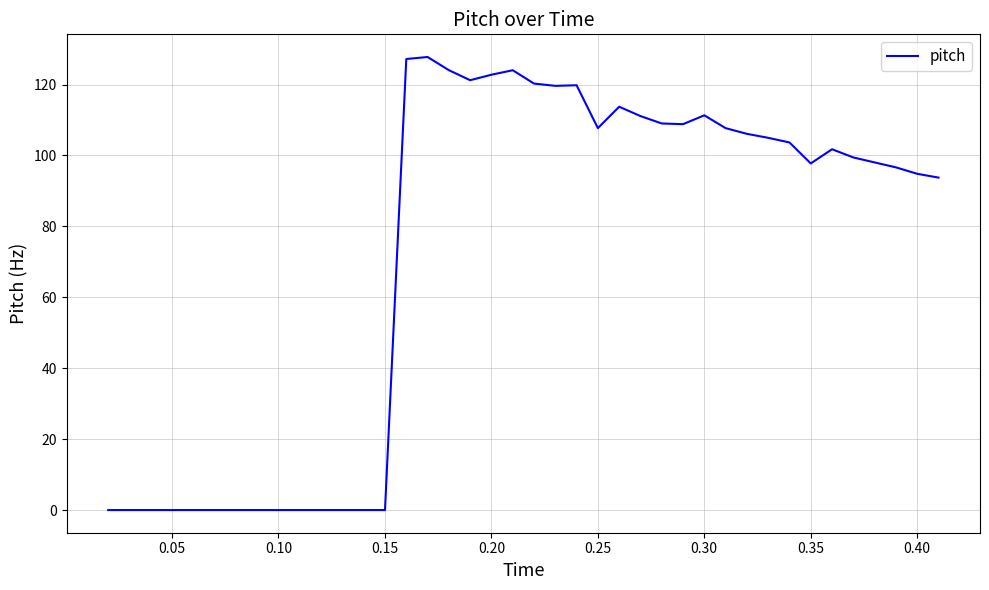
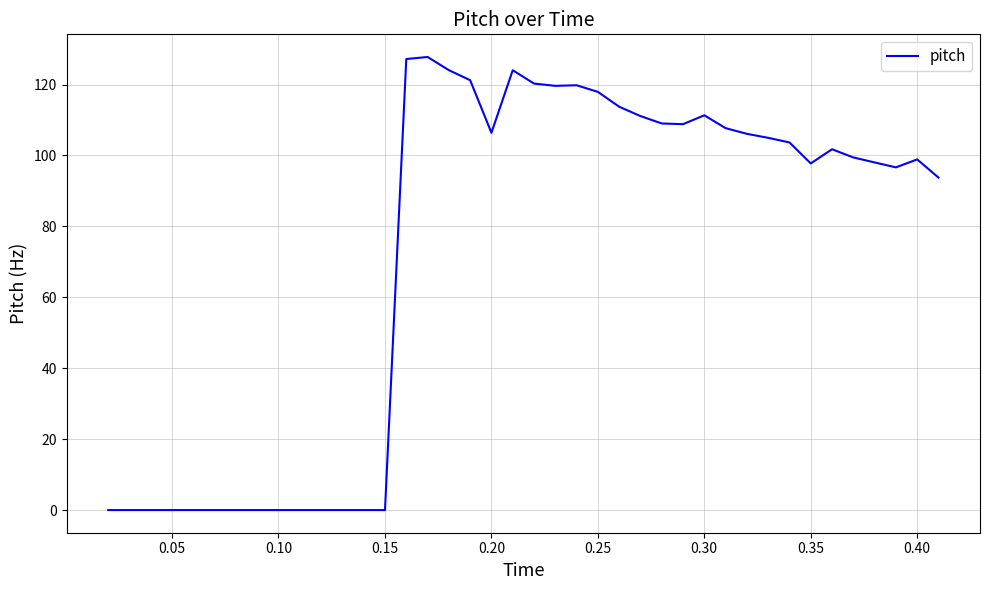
  {
    "0.05": 0,
    "0.10": 0,
    "0.15": 0,
-   "0.20": 123,
-   "0.25": 108,
+   "0.20": 106,
+   "0.25": 118,
    "0.30": 111,
    "0.35": 98,
-   "0.40": 95
+   "0.40": 99
  }
